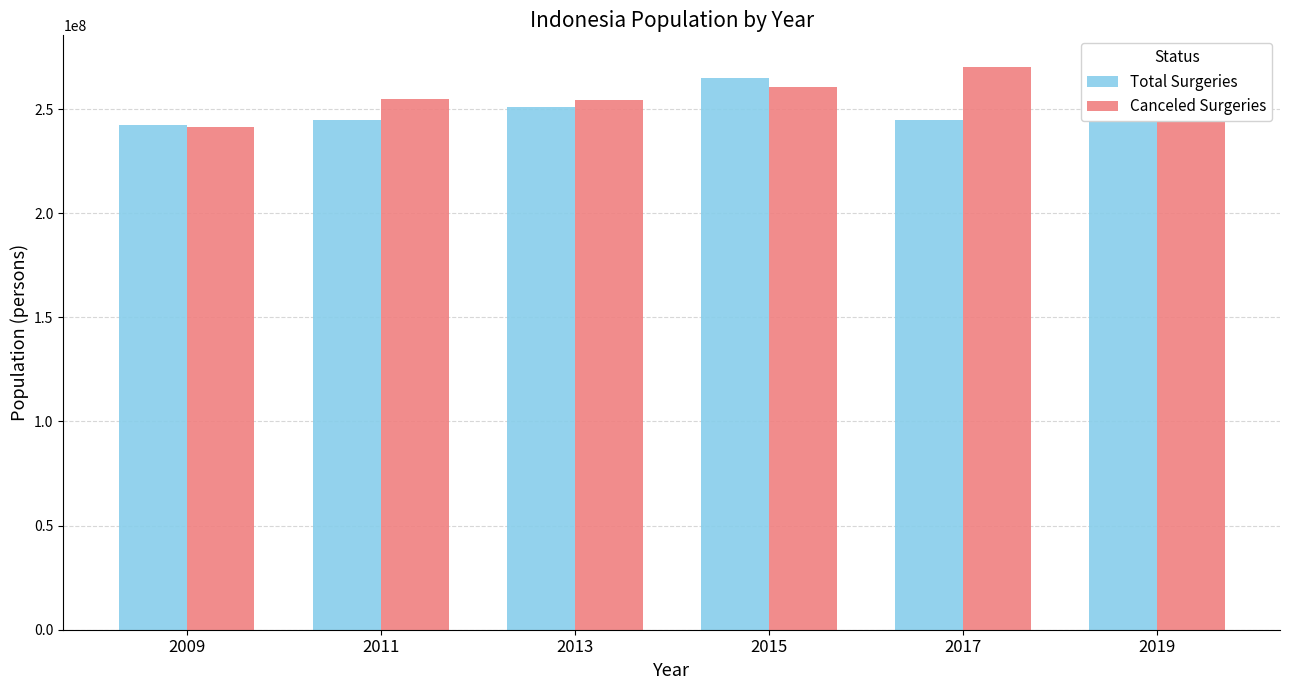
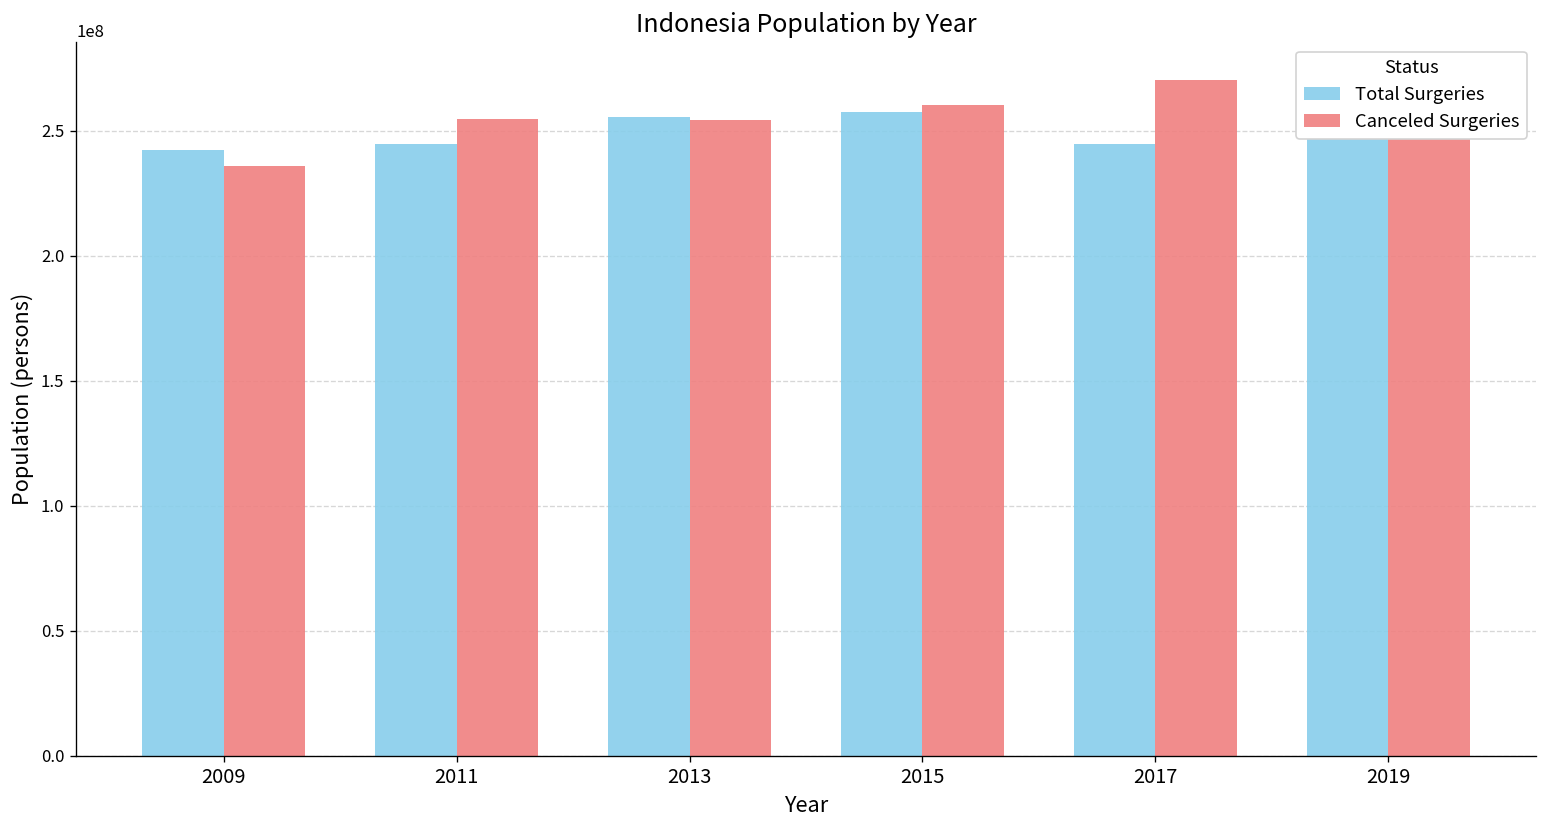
  {
    "Total Surgeries": {
      "2009": 242000000,
      "2011": 245000000,
-     "2013": 251000000,
-     "2015": 265000000,
+     "2013": 256000000,
+     "2015": 258000000,
      "2017": 245000000
    },
    "Canceled Surgeries": {
-     "2009": 242000000,
+     "2009": 236000000,
      "2011": 255000000,
      "2013": 254000000,
      "2015": 261000000,
      "2017": 270000000
    }
  }
